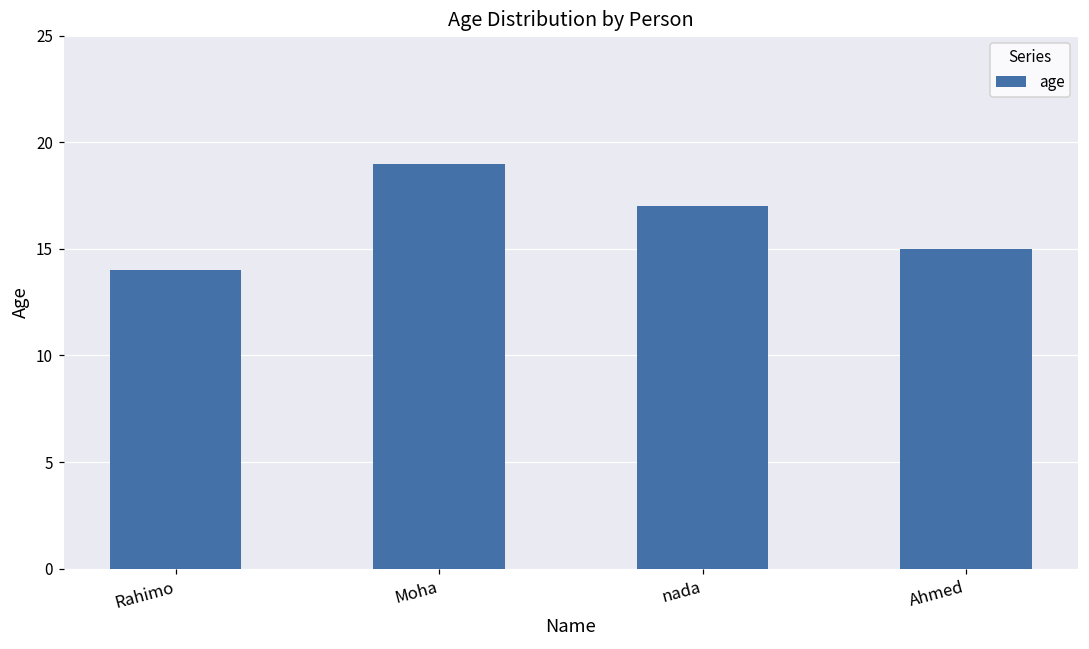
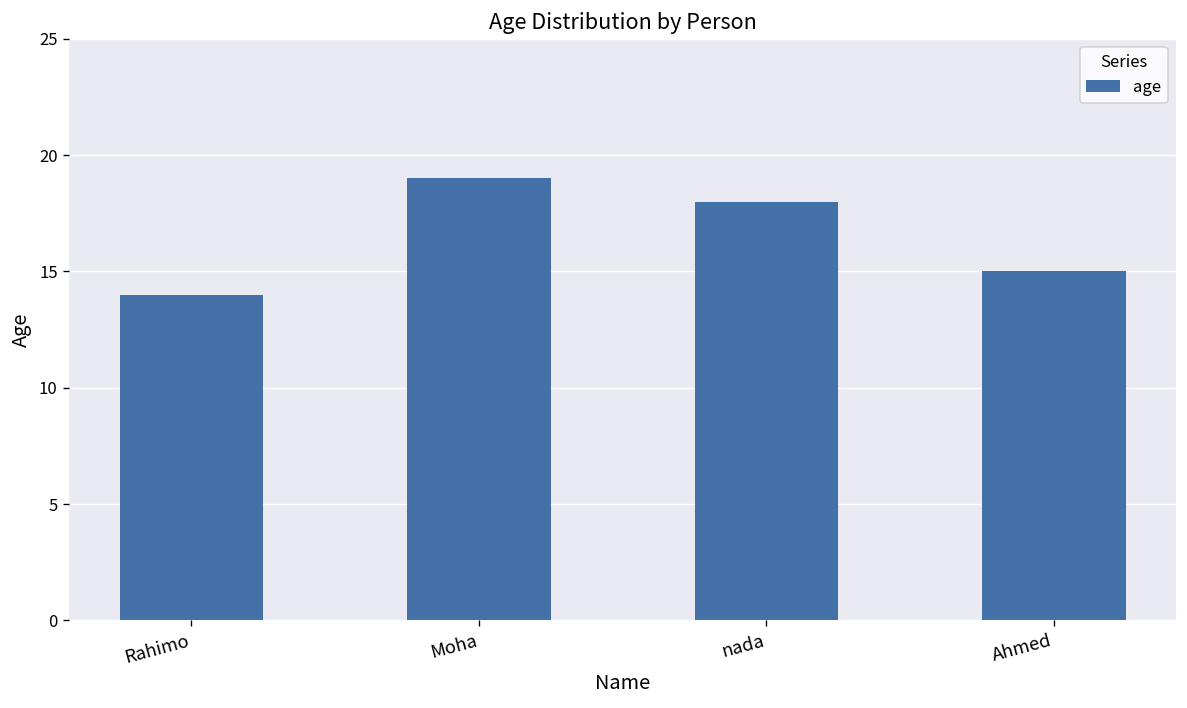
  {
    "Rahimo": 14,
    "Moha": 19,
-   "nada": 17,
+   "nada": 18,
    "Ahmed": 15
  }
